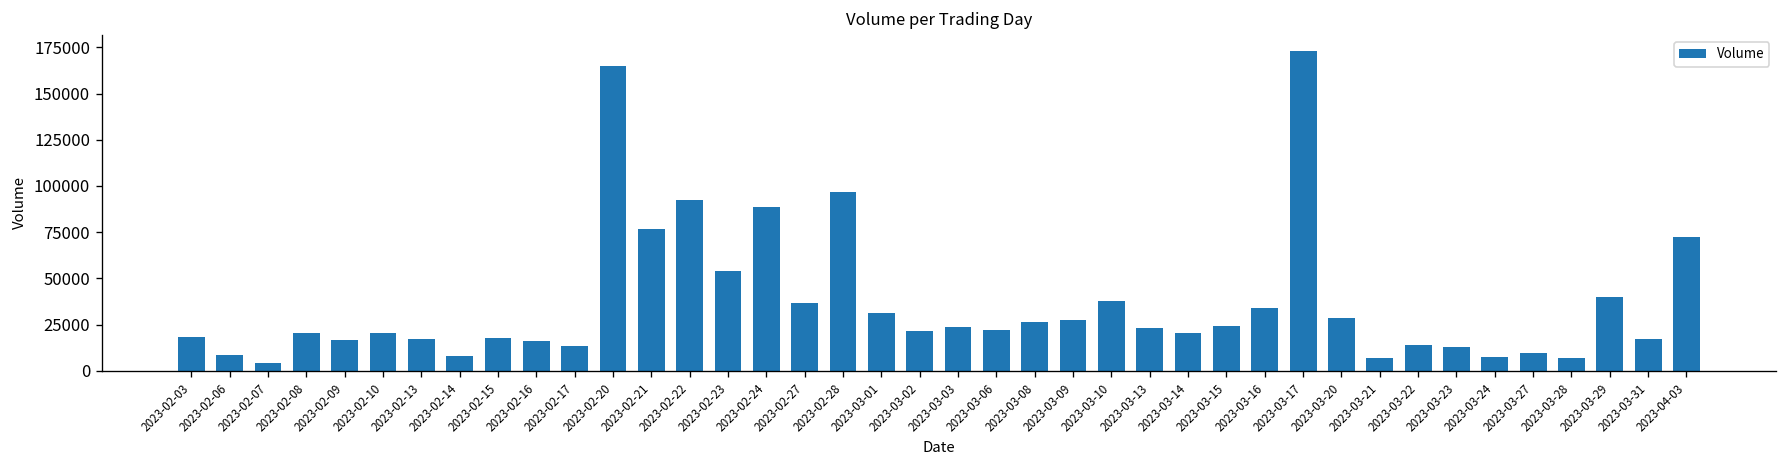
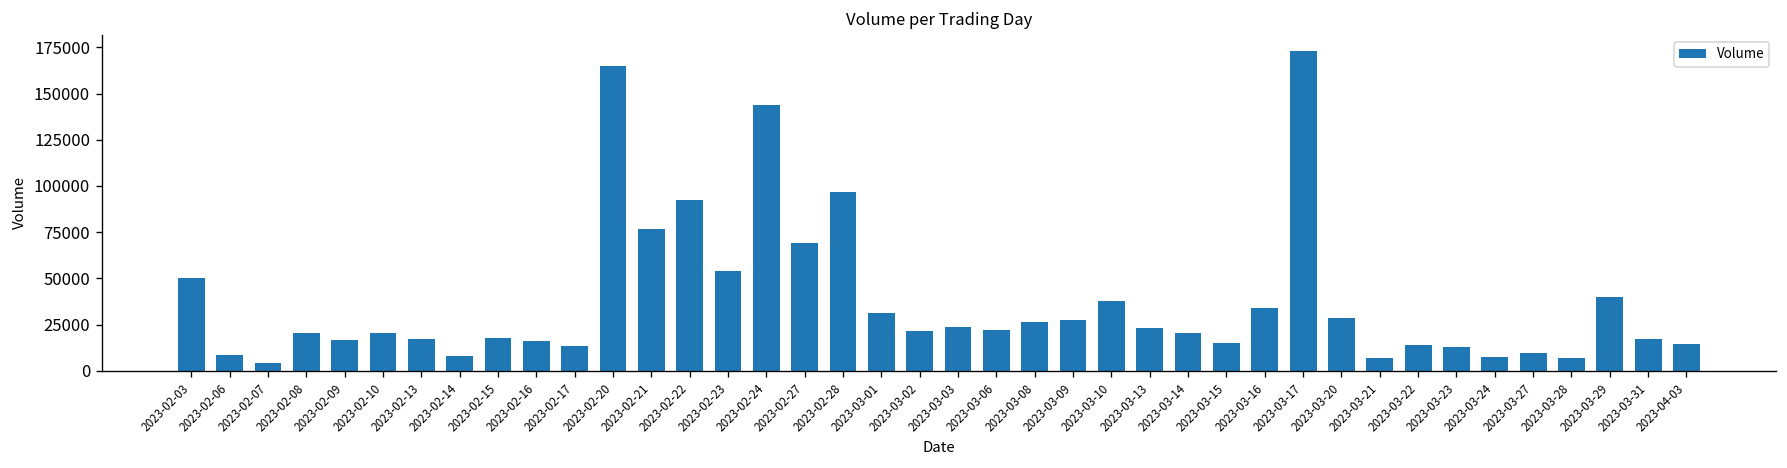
  {
-   "2023-02-03": 18000,
+   "2023-02-03": 50000,
    "2023-02-06": 9000,
    "2023-02-07": 4000,
    "2023-02-08": 21000,
    "2023-02-09": 16000,
    "2023-02-10": 21000,
    "2023-02-13": 17000,
    "2023-02-14": 8000,
    "2023-02-15": 18000,
    "2023-02-16": 16000,
    "2023-02-17": 13000,
    "2023-02-20": 165000,
    "2023-02-21": 77000,
    "2023-02-22": 92000,
    "2023-02-23": 54000,
-   "2023-02-24": 89000,
-   "2023-02-27": 37000,
+   "2023-02-24": 144000,
+   "2023-02-27": 69000,
    "2023-02-28": 97000,
    "2023-03-01": 31000,
    "2023-03-02": 21000,
    "2023-03-03": 24000,
    "2023-03-06": 22000,
    "2023-03-08": 27000,
    "2023-03-09": 27000,
    "2023-03-10": 38000,
    "2023-03-13": 23000,
    "2023-03-14": 21000,
-   "2023-03-15": 24000,
+   "2023-03-15": 15000,
    "2023-03-16": 34000,
    "2023-03-17": 173000,
    "2023-03-20": 28000,
    "2023-03-21": 7000,
    "2023-03-22": 14000,
    "2023-03-23": 13000,
    "2023-03-24": 8000,
    "2023-03-27": 10000,
    "2023-03-28": 7000,
    "2023-03-29": 40000,
    "2023-03-31": 17000,
-   "2023-04-03": 72000
+   "2023-04-03": 14000
  }
